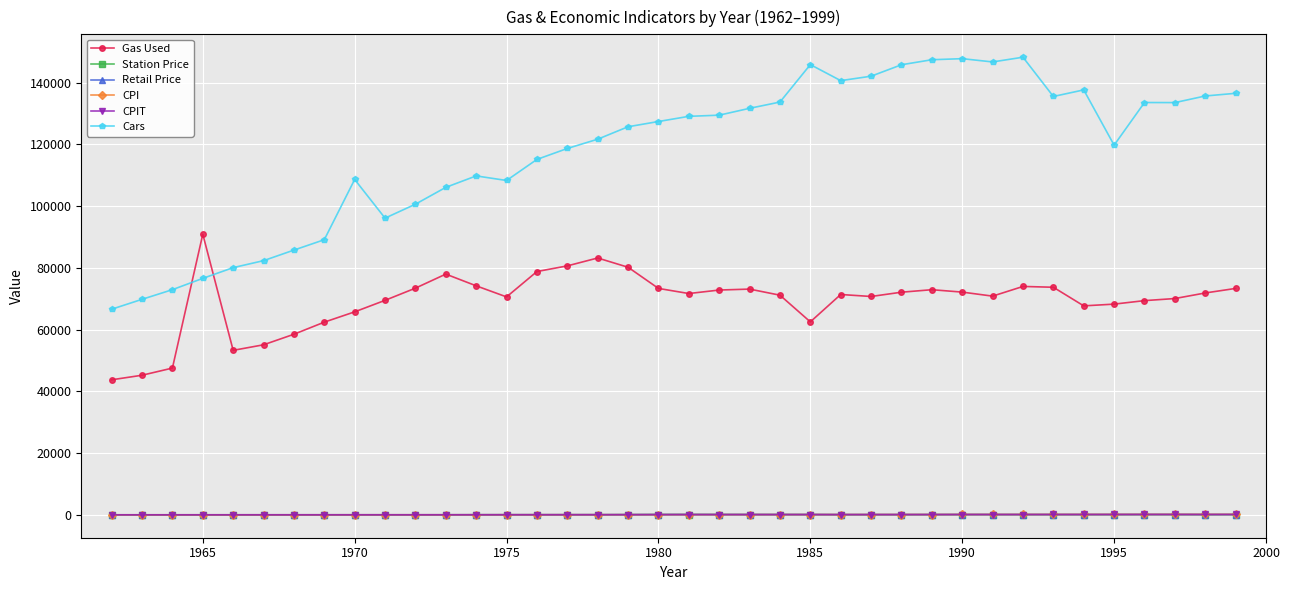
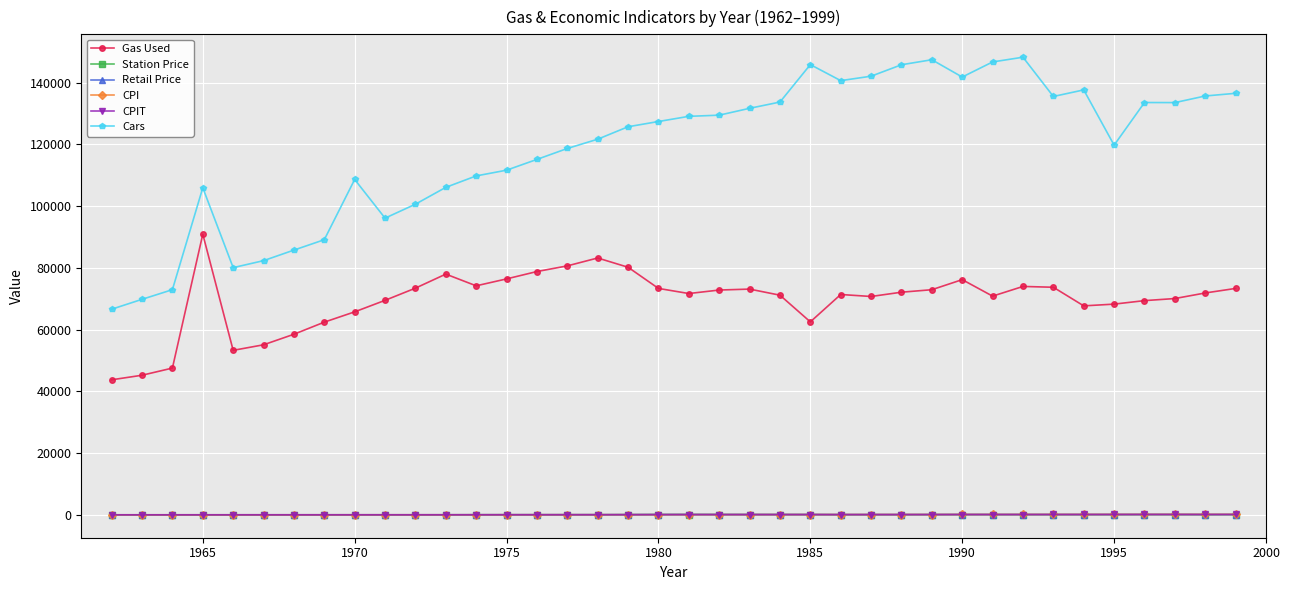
  {
    "Gas Used": {
      "1965": 91000,
      "1970": 66000,
-     "1975": 71000,
+     "1975": 76000,
      "1980": 73000,
      "1985": 63000,
-     "1990": 72000,
+     "1990": 76000,
      "1995": 68000
    },
    "Cars": {
-     "1965": 77000,
+     "1965": 106000,
      "1970": 109000,
-     "1975": 108000,
+     "1975": 112000,
      "1980": 127000,
      "1985": 146000,
-     "1990": 148000,
+     "1990": 142000,
      "1995": 120000
    }
  }
